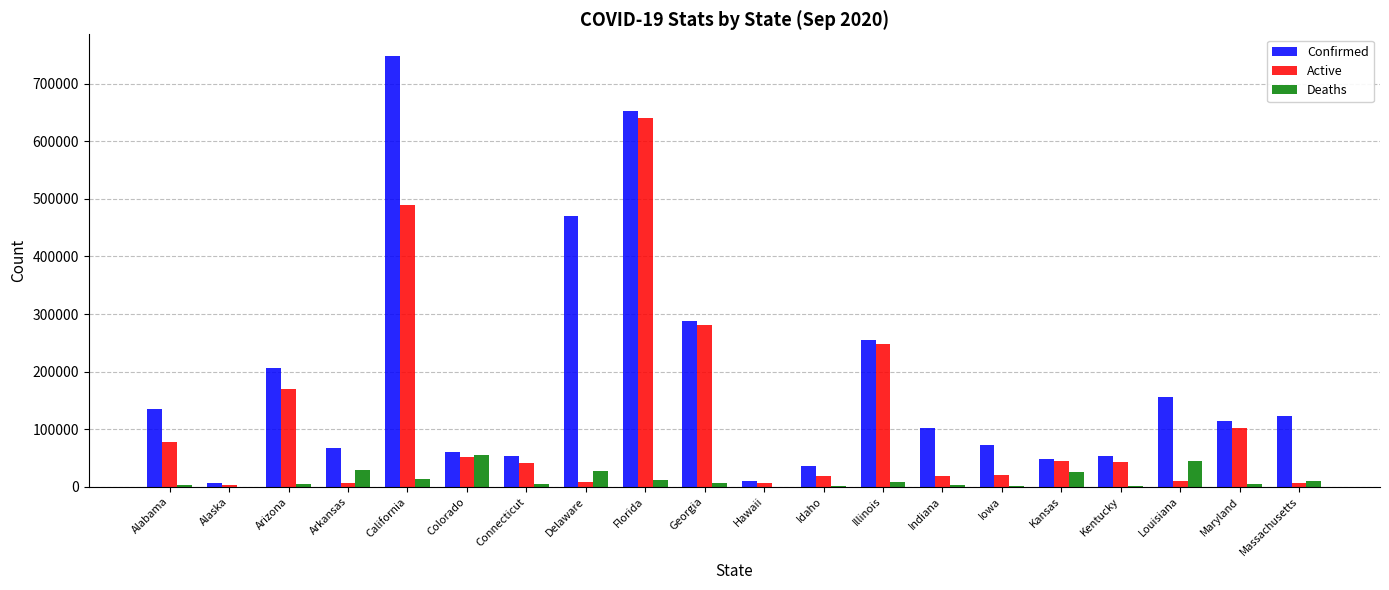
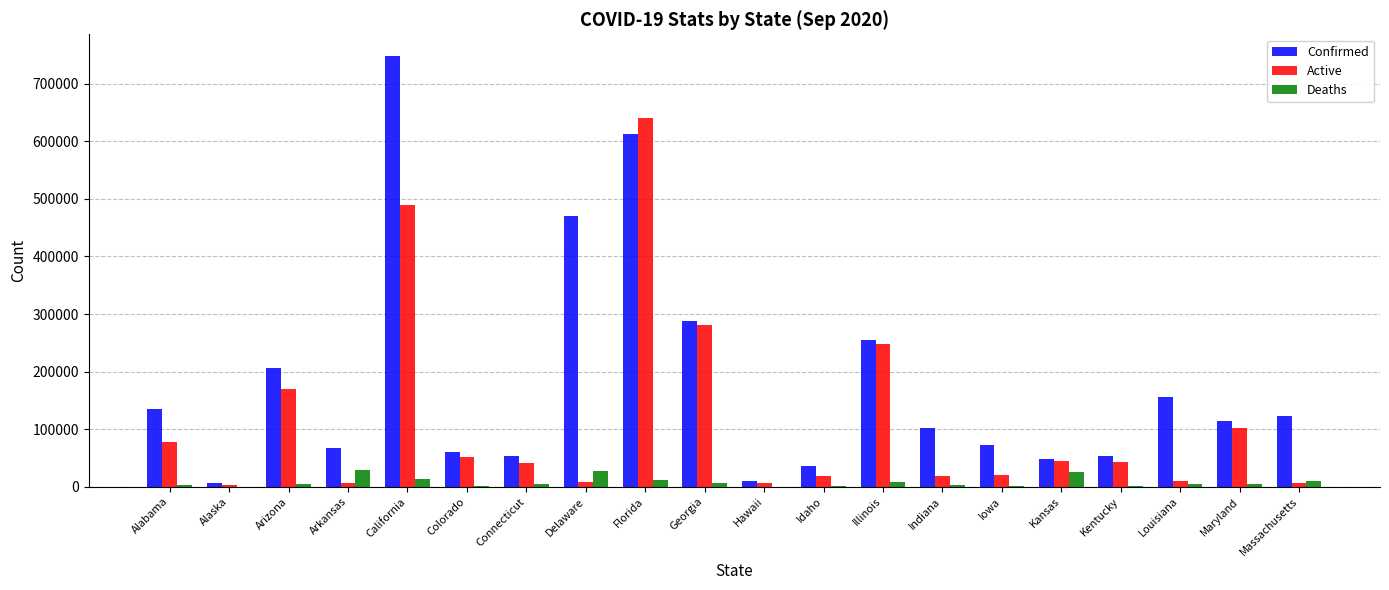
  {
    "Confirmed": {
      "Alabama": 130000,
      "Alaska": 10000,
      "Arizona": 210000,
      "Arkansas": 70000,
      "California": 750000,
      "Colorado": 60000,
      "Connecticut": 50000,
      "Delaware": 470000,
-     "Florida": 650000,
+     "Florida": 610000,
      "Georgia": 290000,
      "Hawaii": 10000,
      "Idaho": 40000,
      "Illinois": 260000,
      "Indiana": 100000,
      "Iowa": 70000,
      "Kansas": 50000,
      "Kentucky": 50000,
      "Louisiana": 150000,
      "Maryland": 110000,
      "Massachusetts": 120000
    },
    "Active": {
      "Alabama": 80000,
      "Arizona": 170000,
      "Arkansas": 10000,
      "California": 490000,
      "Colorado": 50000,
      "Connecticut": 40000,
      "Delaware": 10000,
      "Florida": 640000,
      "Georgia": 280000,
      "Hawaii": 10000,
      "Idaho": 20000,
      "Illinois": 250000,
      "Indiana": 20000,
      "Iowa": 20000,
      "Kansas": 50000,
      "Kentucky": 40000,
      "Louisiana": 10000,
      "Maryland": 100000,
      "Massachusetts": 10000
    },
    "Deaths": {
      "Arizona": 10000,
      "Arkansas": 30000,
      "California": 10000,
-     "Colorado": 60000,
+     "Colorado": 0,
      "Connecticut": 0,
      "Delaware": 30000,
      "Florida": 10000,
      "Georgia": 10000,
      "Illinois": 10000,
      "Kansas": 20000,
-     "Louisiana": 50000,
+     "Louisiana": 10000,
      "Massachusetts": 10000
    }
  }
